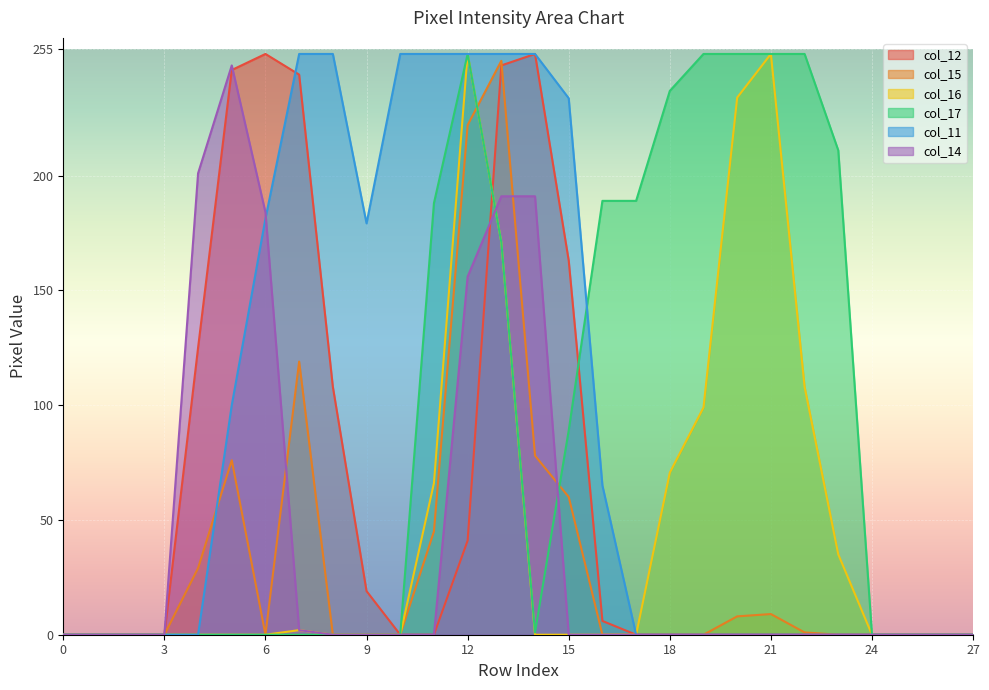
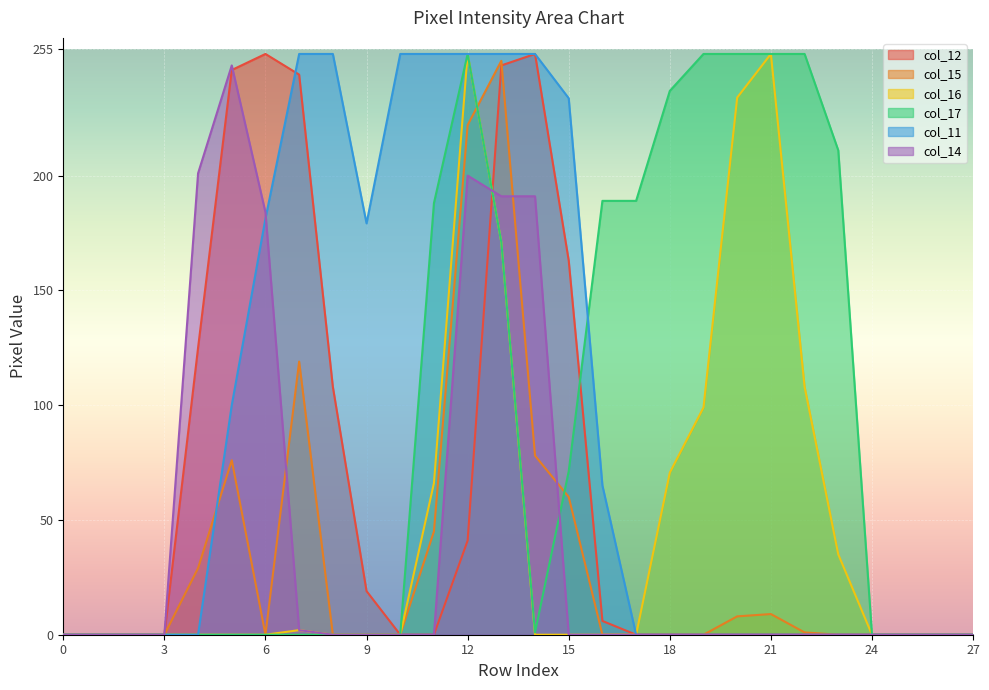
  {
    "col_16": {
      "18": 71
    },
    "col_17": {
-     "15": 89,
+     "15": 71,
      "18": 237
    },
    "col_11": {
      "6": 181,
      "9": 179,
      "15": 234
    },
    "col_14": {
      "6": 184,
-     "12": 156
+     "12": 200
    }
  }
